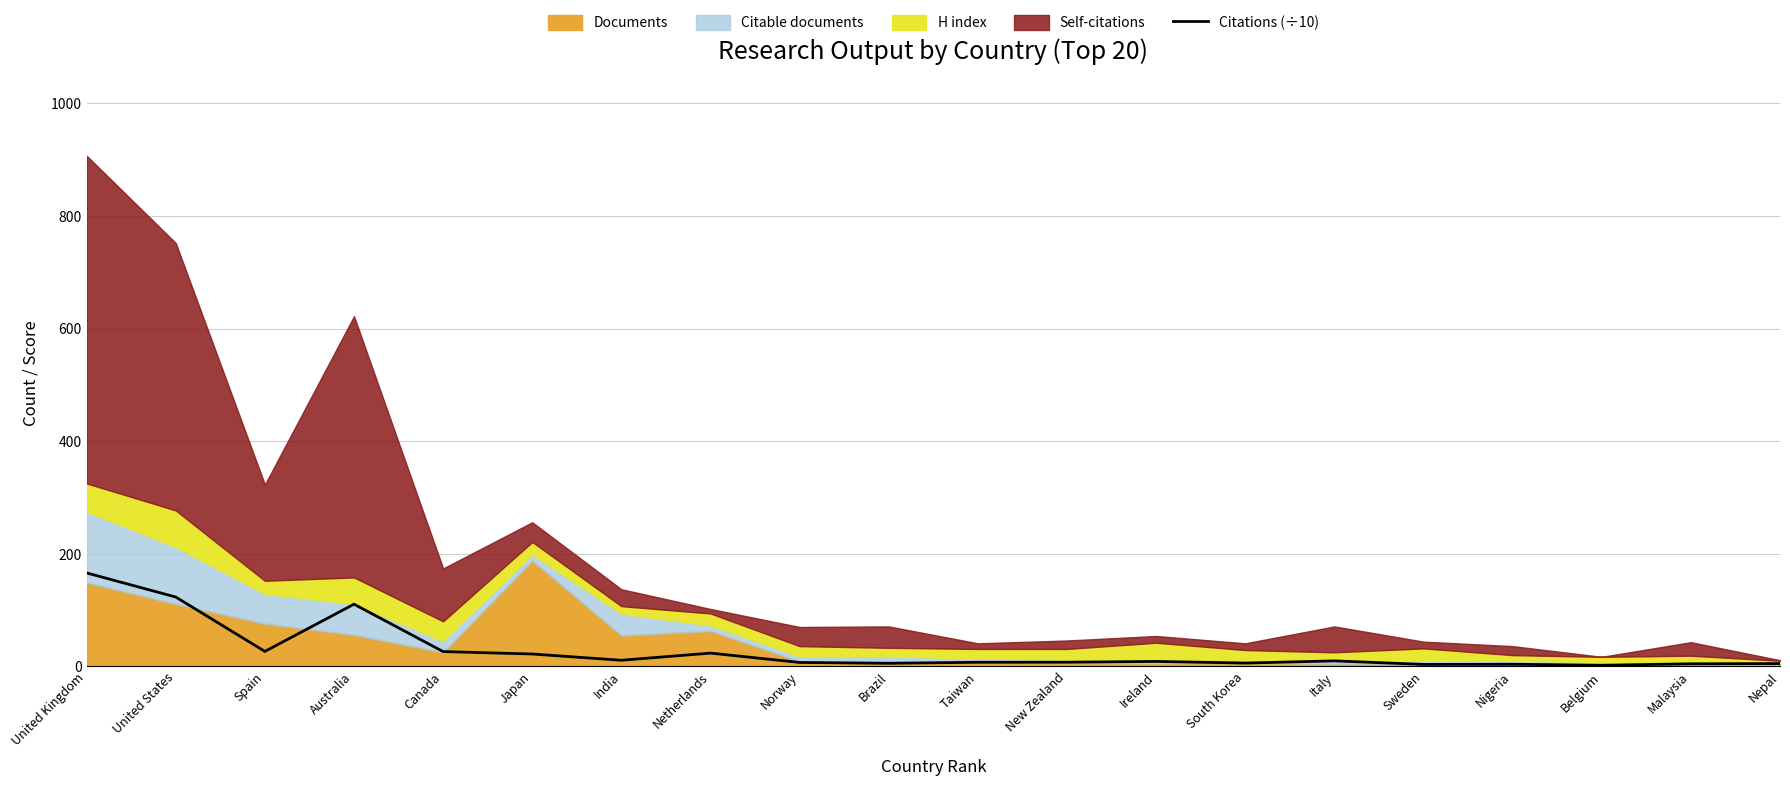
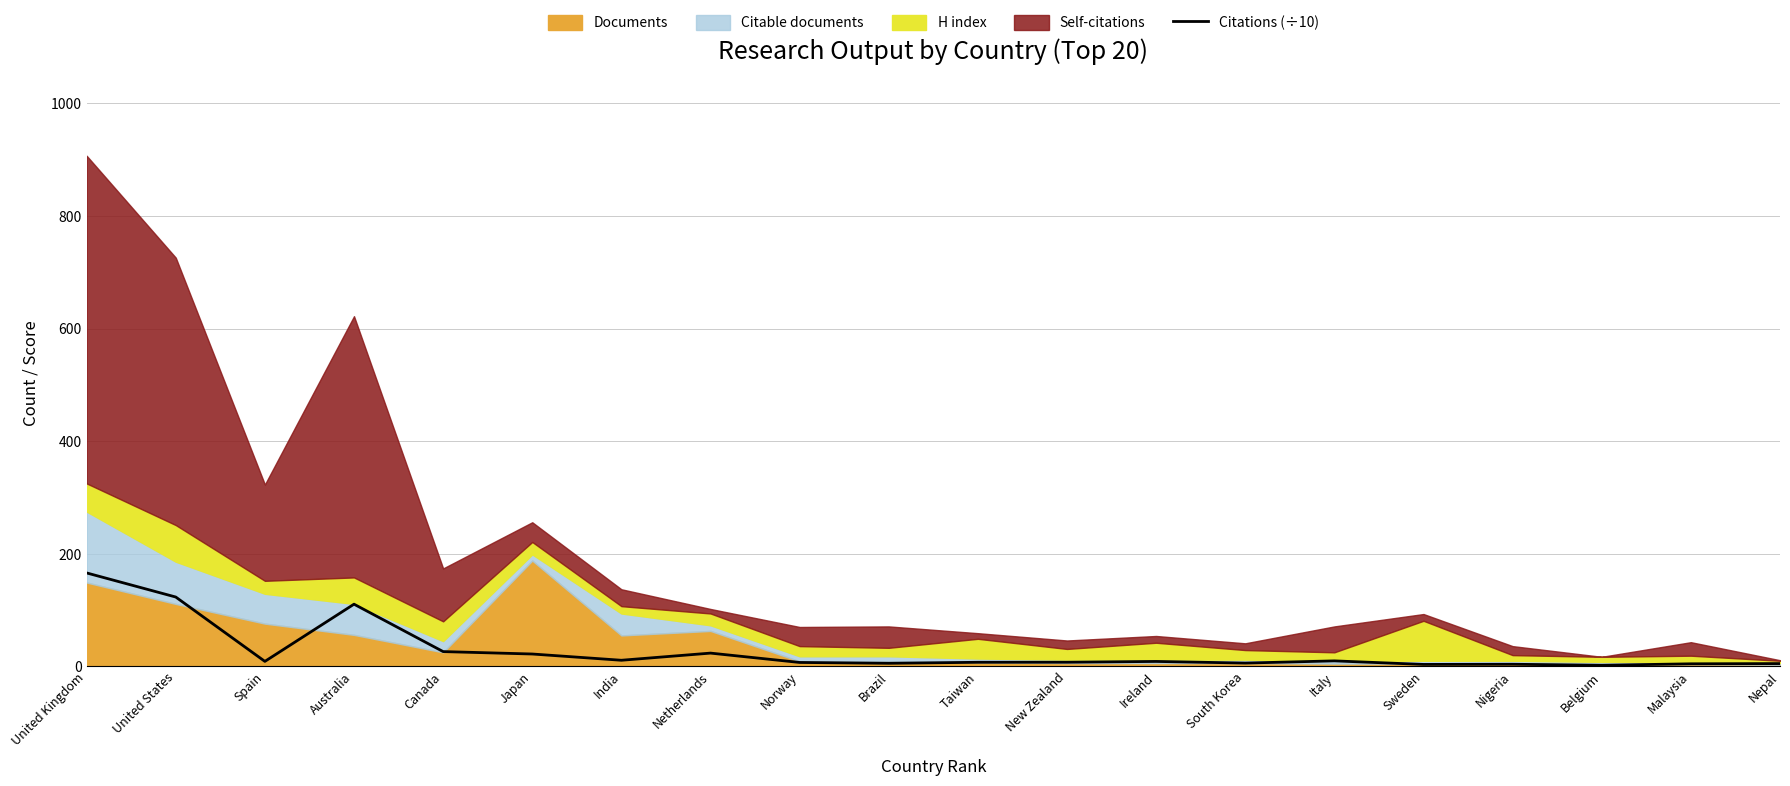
  {
    "Citations (÷10)": {
      "United Kingdom": 170,
      "United States": 120,
-     "Spain": 30,
+     "Spain": 10,
      "Japan": 20,
      "India": 10,
      "Netherlands": 20
    },
    "Documents": {
      "United Kingdom": 150,
      "United States": 110,
      "Spain": 80,
      "Australia": 60,
      "Japan": 190,
      "India": 60,
      "Netherlands": 60,
      "Italy": 10
    },
    "Citable documents": {
-     "United States": 100
+     "United States": 80
    },
    "H index": {
      "United Kingdom": 50,
      "United States": 70,
      "Spain": 20,
      "Australia": 50,
      "Canada": 40,
      "Japan": 20,
      "India": 10,
      "Netherlands": 20,
      "Norway": 20,
      "Brazil": 20,
-     "Taiwan": 20,
+     "Taiwan": 40,
      "New Zealand": 20,
      "Ireland": 30,
      "South Korea": 20,
      "Italy": 20,
-     "Sweden": 20,
+     "Sweden": 70,
      "Nigeria": 10,
      "Malaysia": 10
    },
    "Self-citations": {
      "United Kingdom": 580,
      "United States": 480,
      "Spain": 170,
      "Australia": 460,
      "Canada": 90,
      "Japan": 40,
      "India": 30,
      "Netherlands": 10,
      "Norway": 30,
      "Brazil": 40,
      "Taiwan": 10,
      "New Zealand": 20,
      "Ireland": 10,
      "South Korea": 10,
      "Italy": 50,
      "Sweden": 10,
      "Nigeria": 20,
      "Malaysia": 20
    }
  }
